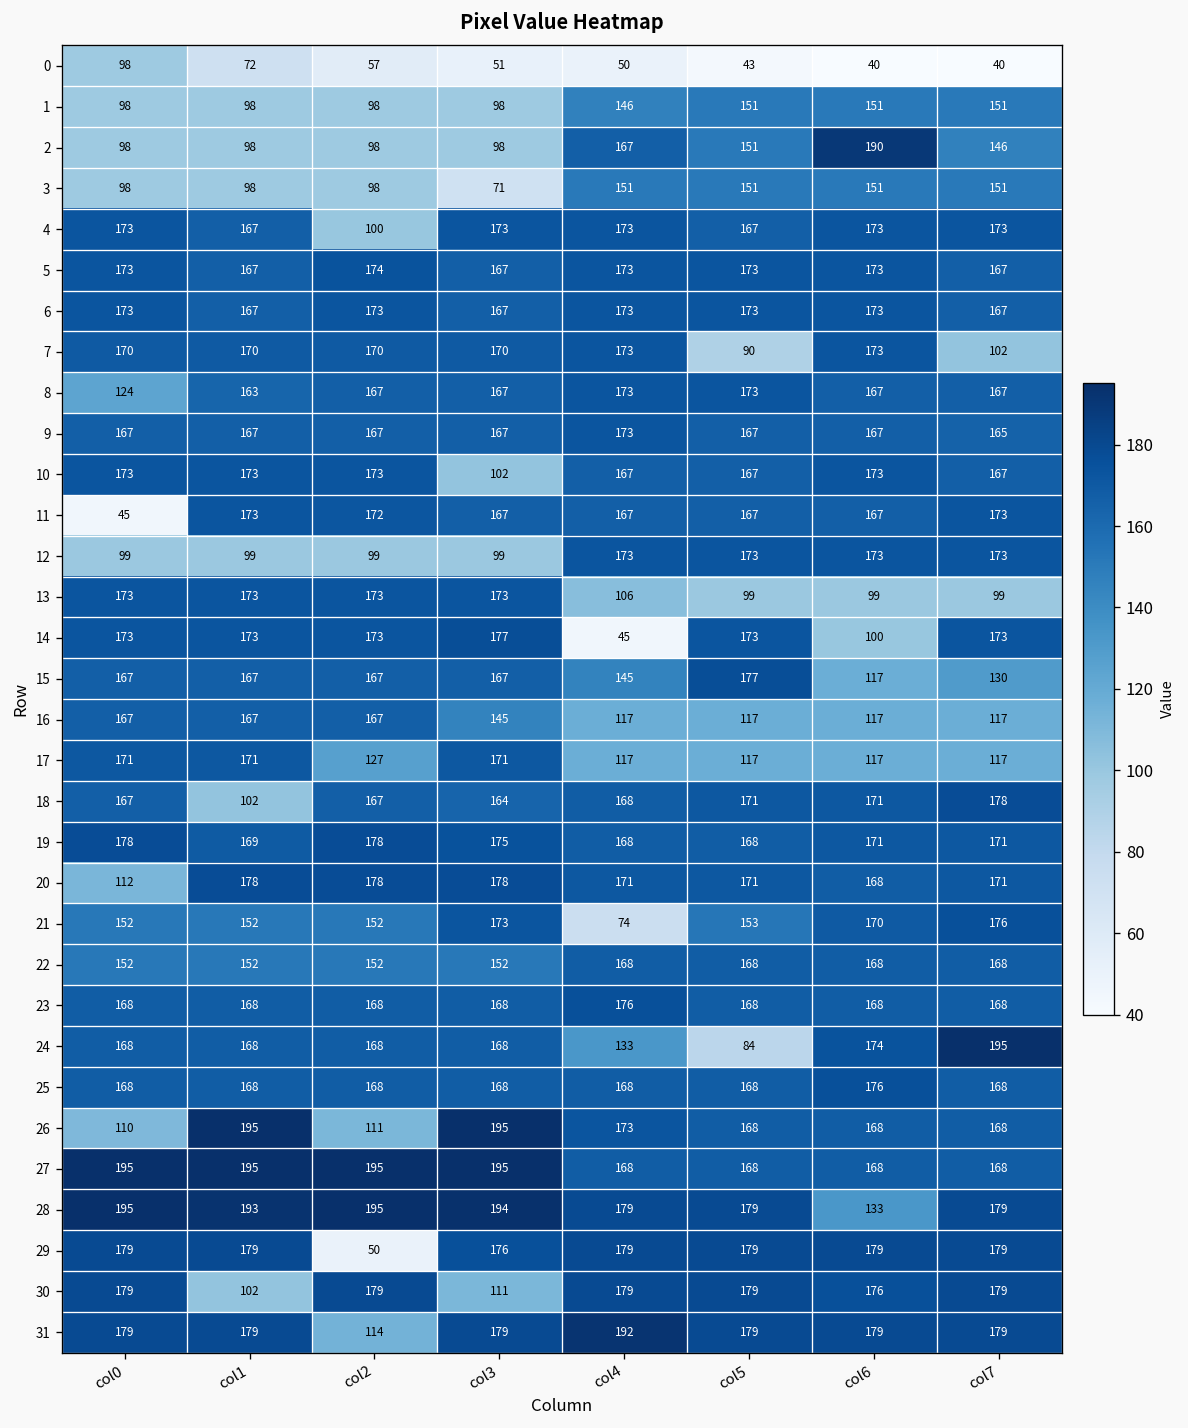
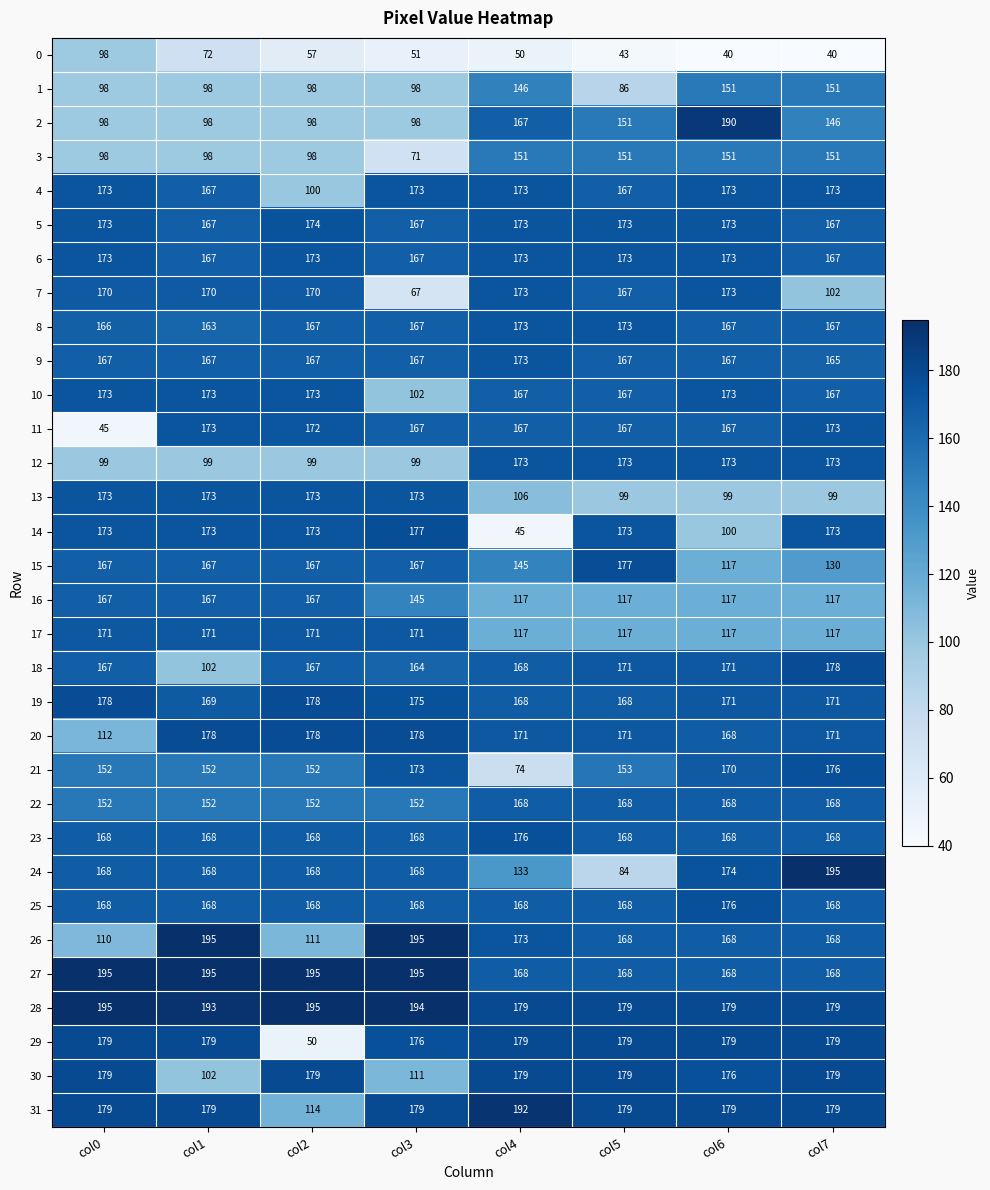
  {
    "1": {
      "col0": 98,
      "col1": 98,
      "col2": 98,
      "col3": 98,
      "col4": 146,
-     "col5": 151,
+     "col5": 86,
      "col6": 151,
      "col7": 151
    },
    "7": {
      "col0": 170,
      "col1": 170,
      "col2": 170,
-     "col3": 170,
+     "col3": 67,
      "col4": 173,
-     "col5": 90,
+     "col5": 167,
      "col6": 173,
      "col7": 102
    },
    "8": {
-     "col0": 124,
+     "col0": 166,
      "col1": 163,
      "col2": 167,
      "col3": 167,
      "col4": 173,
      "col5": 173,
      "col6": 167,
      "col7": 167
    },
    "17": {
      "col0": 171,
      "col1": 171,
-     "col2": 127,
+     "col2": 171,
      "col3": 171,
      "col4": 117,
      "col5": 117,
      "col6": 117,
      "col7": 117
    },
    "28": {
      "col0": 195,
      "col1": 193,
      "col2": 195,
      "col3": 194,
      "col4": 179,
      "col5": 179,
-     "col6": 133,
+     "col6": 179,
      "col7": 179
    }
  }
